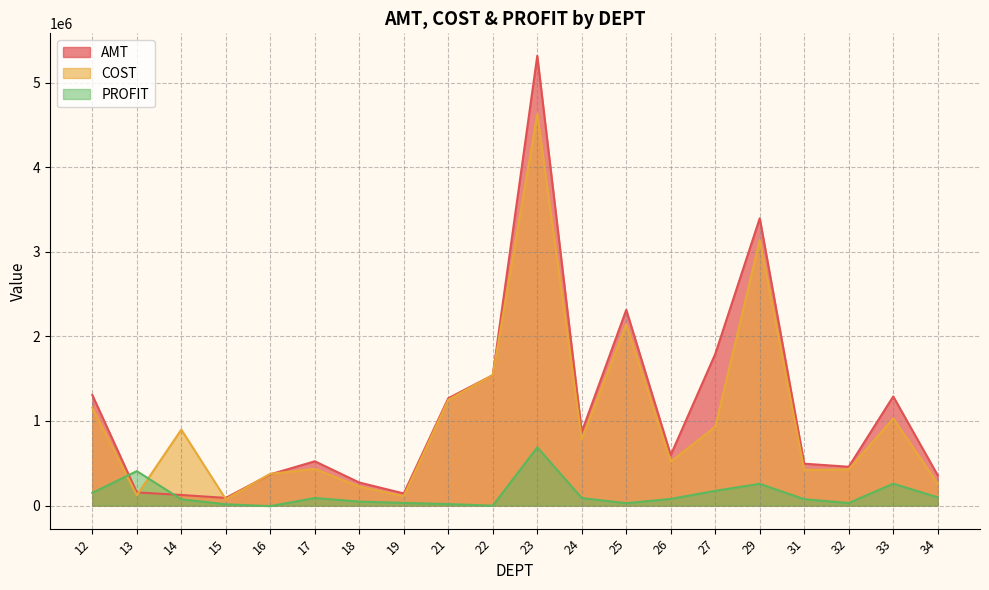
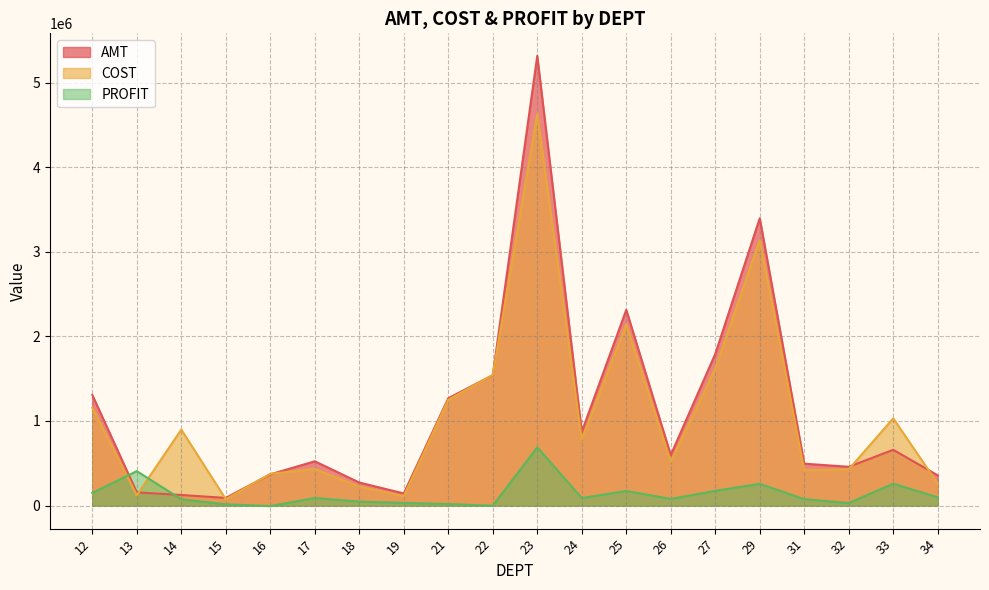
  {
    "AMT": {
      "12": 1300000,
      "13": 200000,
      "14": 100000,
      "17": 500000,
      "18": 300000,
      "19": 100000,
      "23": 5300000,
      "24": 900000,
      "25": 2300000,
      "26": 600000,
      "27": 1800000,
      "29": 3400000,
      "31": 500000,
-     "33": 1300000,
+     "33": 700000,
      "34": 400000
    },
    "COST": {
      "12": 1200000,
      "13": 100000,
      "14": 900000,
      "17": 400000,
      "18": 200000,
      "19": 100000,
      "23": 4600000,
      "24": 800000,
      "25": 2100000,
      "26": 500000,
-     "27": 900000,
+     "27": 1600000,
      "29": 3100000,
      "31": 400000,
      "33": 1000000,
      "34": 300000
    },
    "PROFIT": {
      "12": 200000,
      "13": 400000,
      "14": 100000,
      "15": 0,
      "16": 0,
      "17": 100000,
      "18": 0,
      "19": 0,
      "21": 0,
      "22": 0,
      "23": 700000,
      "24": 100000,
-     "25": 0,
+     "25": 200000,
      "26": 100000,
      "27": 200000,
      "29": 300000,
      "31": 100000,
      "32": 0,
      "33": 300000,
      "34": 100000
    }
  }
